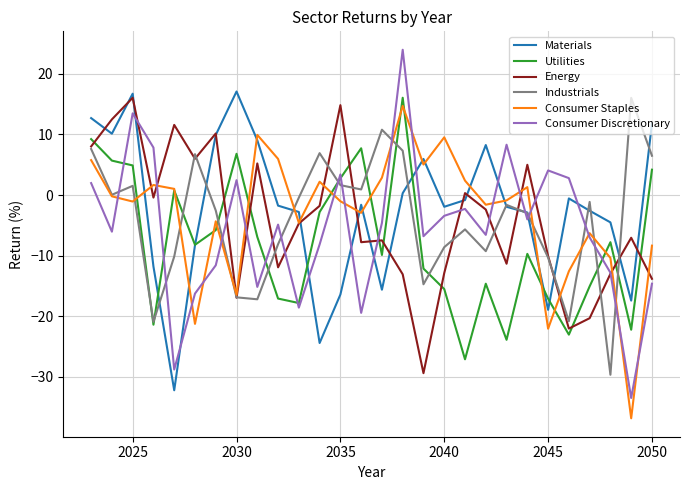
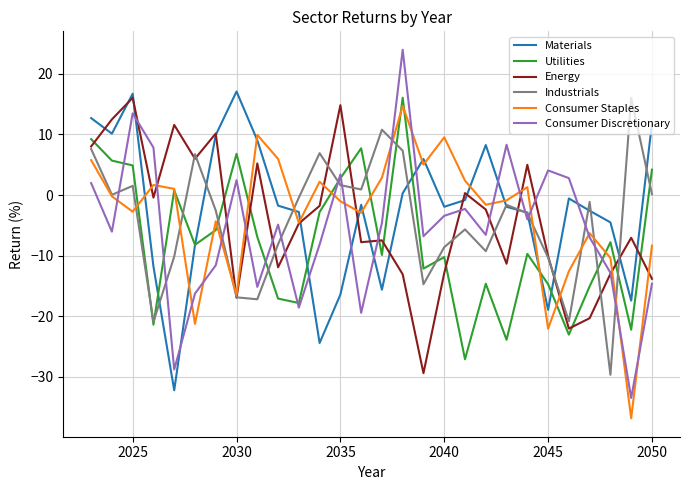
  {
    "Materials": {
      "2025": 17,
      "2030": 17,
      "2035": -16,
      "2040": -2,
      "2045": -19
    },
    "Utilities": {
      "2025": 5,
      "2030": 7,
      "2035": 3,
-     "2040": -16,
-     "2045": -17,
+     "2040": -10,
+     "2045": -15,
      "2050": 4
    },
    "Energy": {
      "2025": 16,
      "2035": 15,
      "2040": -13,
      "2050": -14
    },
    "Industrials": {
      "2025": 2,
      "2035": 2,
      "2040": -9,
-     "2050": 6
+     "2050": 0
    },
    "Consumer Staples": {
-     "2025": -1,
+     "2025": -3,
      "2035": -1,
      "2040": 10,
      "2045": -22,
      "2050": -8
    },
    "Consumer Discretionary": {
      "2025": 13,
      "2030": 2,
      "2035": 3,
      "2040": -3,
      "2045": 4,
      "2050": -15
    }
  }
